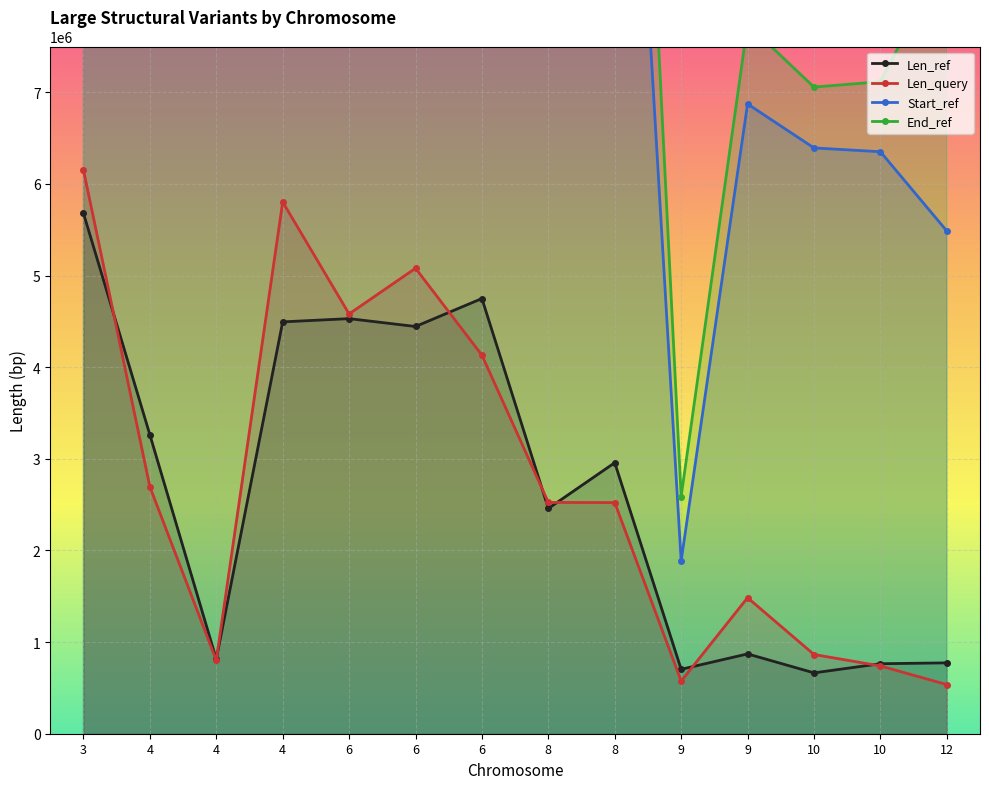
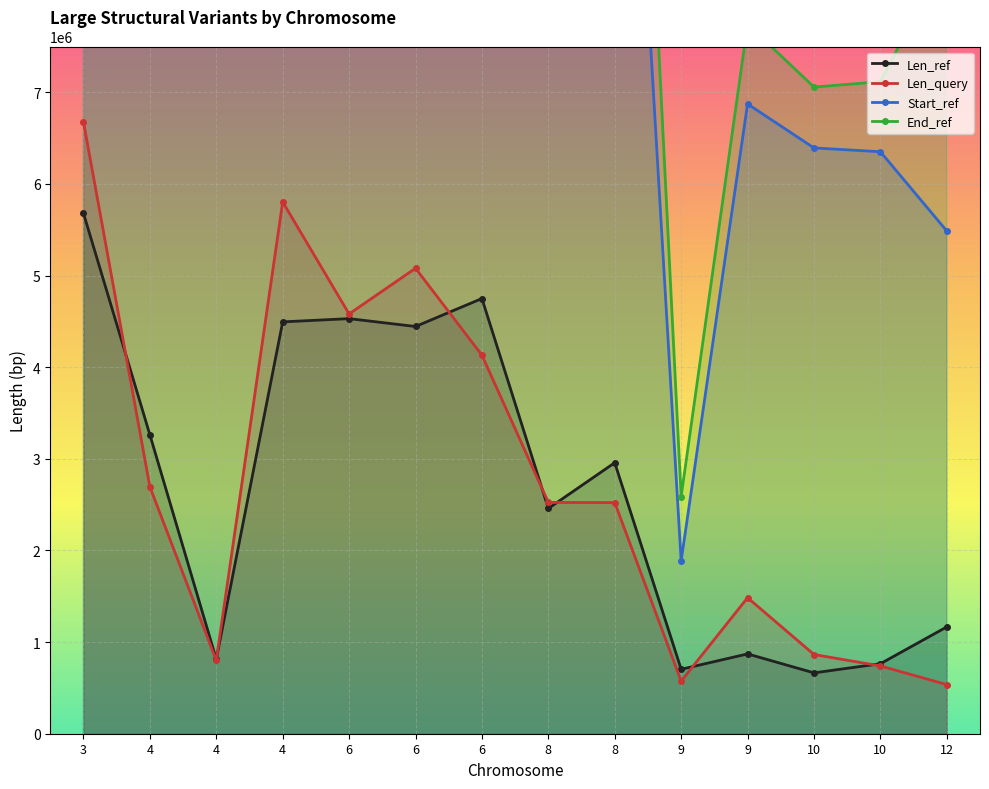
  {
    "Len_ref": {
      "3": 5700000,
-     "12": 800000
+     "12": 1200000
    },
    "Len_query": {
-     "3": 6200000,
+     "3": 6700000,
      "12": 500000
    },
    "Start_ref": {
      "12": 5500000
    }
  }
